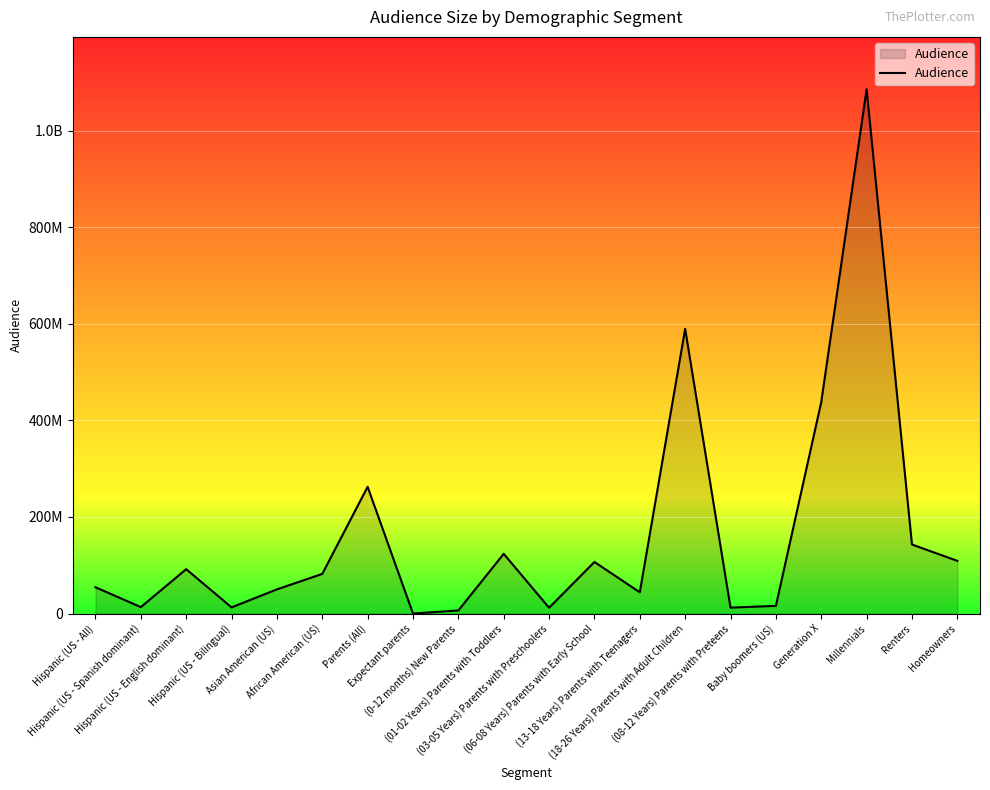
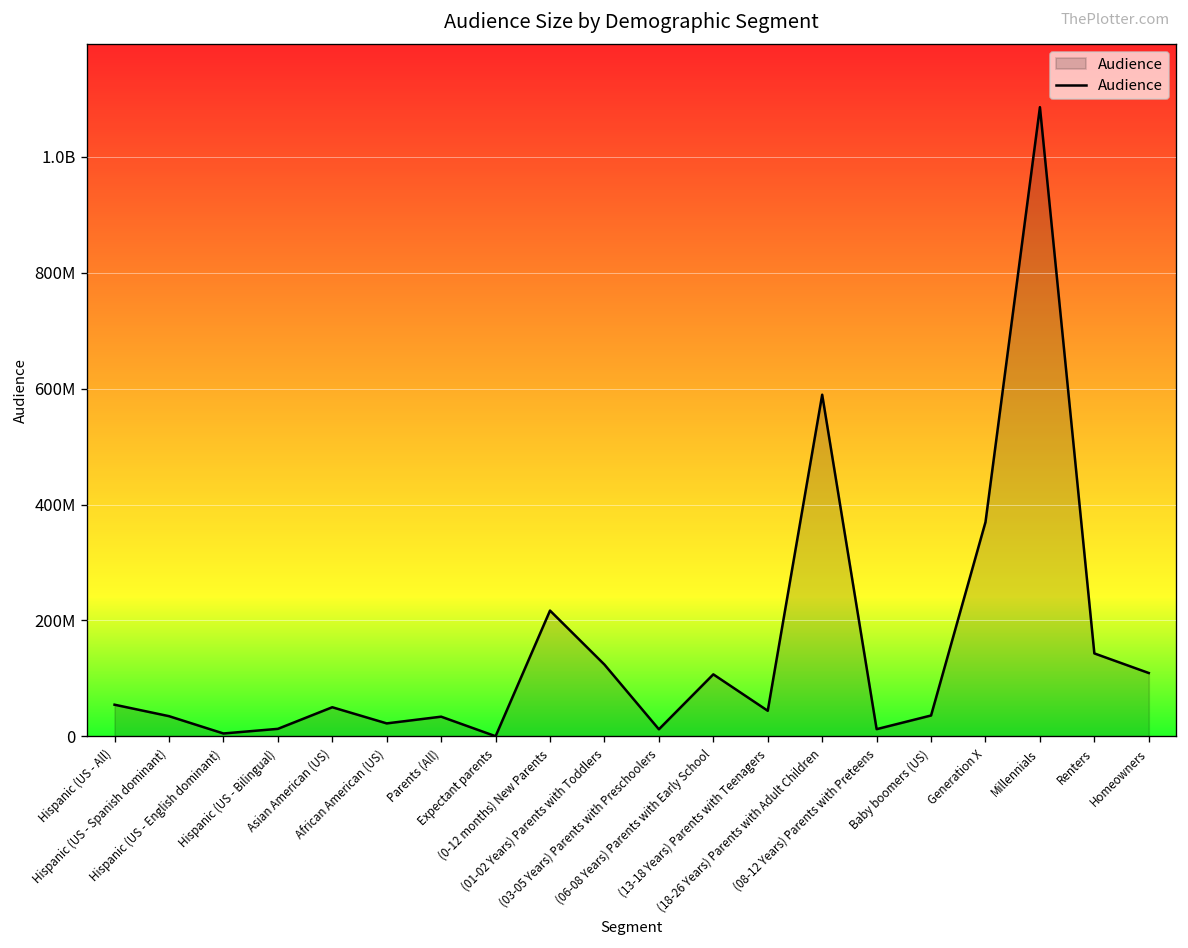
  {
    "Hispanic (US - All)": 50000000,
-   "Hispanic (US - Spanish dominant)": 10000000,
-   "Hispanic (US - English dominant)": 90000000,
+   "Hispanic (US - Spanish dominant)": 30000000,
+   "Hispanic (US - English dominant)": 0,
    "Hispanic (US - Bilingual)": 10000000,
    "Asian American (US)": 50000000,
-   "African American (US)": 80000000,
-   "Parents (All)": 260000000,
+   "African American (US)": 20000000,
+   "Parents (All)": 30000000,
    "Expectant parents": 0,
-   "(0-12 months) New Parents": 10000000,
+   "(0-12 months) New Parents": 220000000,
    "(01-02 Years) Parents with Toddlers": 120000000,
    "(03-05 Years) Parents with Preschoolers": 10000000,
    "(06-08 Years) Parents with Early School": 110000000,
    "(13-18 Years) Parents with Teenagers": 40000000,
    "(18-26 Years) Parents with Adult Children": 590000000,
    "(08-12 Years) Parents with Preteens": 10000000,
-   "Baby boomers (US)": 20000000,
-   "Generation X": 440000000,
+   "Baby boomers (US)": 40000000,
+   "Generation X": 370000000,
    "Millennials": 1090000000,
    "Renters": 140000000,
    "Homeowners": 110000000
  }
